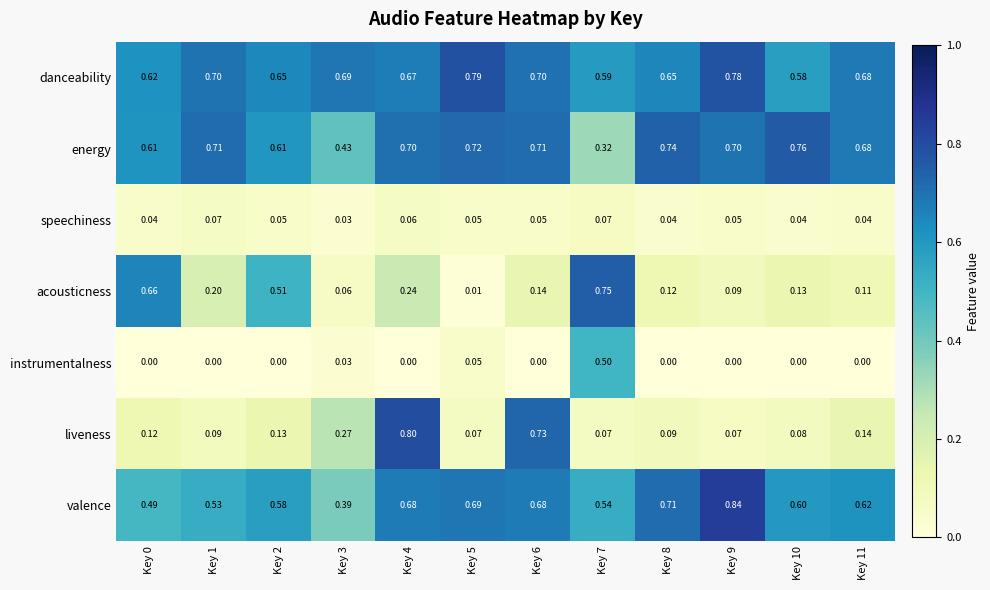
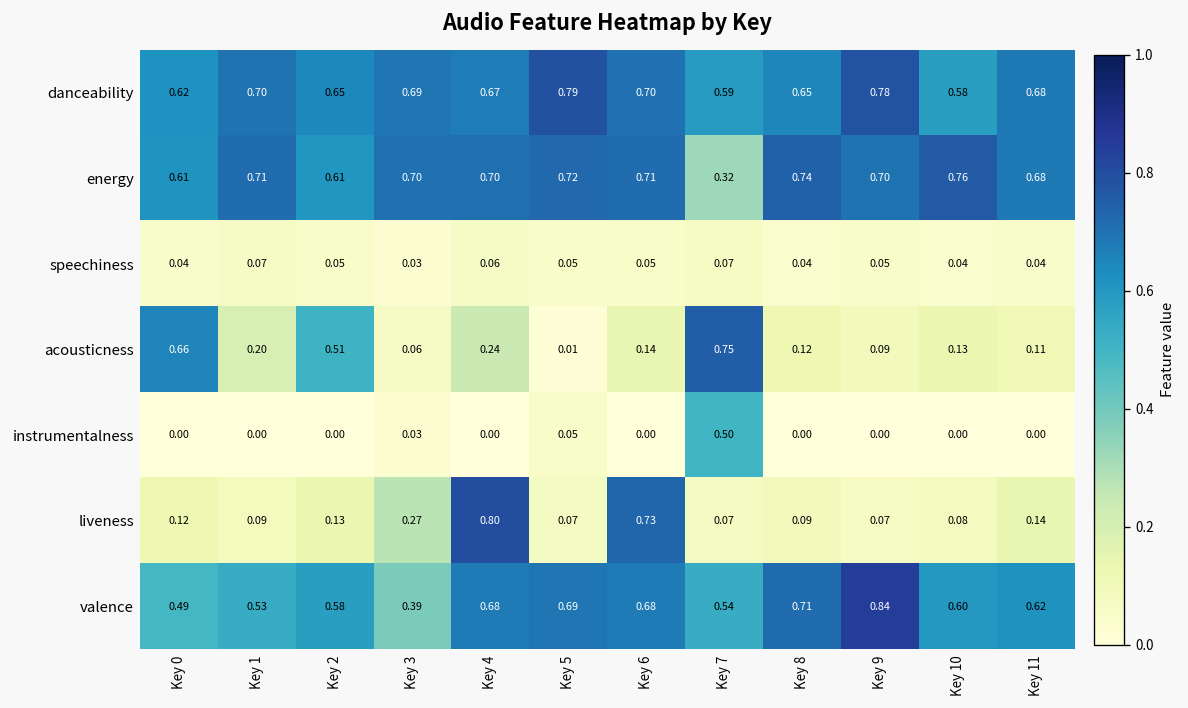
  {
    "danceability": {
      "Key 0": 0.62,
      "Key 1": 0.70,
      "Key 2": 0.65,
      "Key 3": 0.69,
      "Key 4": 0.67,
      "Key 5": 0.79,
      "Key 6": 0.70,
      "Key 7": 0.59,
      "Key 8": 0.65,
      "Key 9": 0.78,
      "Key 10": 0.58,
      "Key 11": 0.68
    },
    "energy": {
      "Key 0": 0.61,
      "Key 1": 0.71,
      "Key 2": 0.61,
-     "Key 3": 0.43,
+     "Key 3": 0.70,
      "Key 4": 0.70,
      "Key 5": 0.72,
      "Key 6": 0.71,
      "Key 7": 0.32,
      "Key 8": 0.74,
      "Key 9": 0.70,
      "Key 10": 0.76,
      "Key 11": 0.68
    },
    "speechiness": {
      "Key 0": 0.04,
      "Key 1": 0.07,
      "Key 2": 0.05,
      "Key 3": 0.03,
      "Key 4": 0.06,
      "Key 5": 0.05,
      "Key 6": 0.05,
      "Key 7": 0.07,
      "Key 8": 0.04,
      "Key 9": 0.05,
      "Key 10": 0.04,
      "Key 11": 0.04
    },
    "acousticness": {
      "Key 0": 0.66,
      "Key 1": 0.20,
      "Key 2": 0.51,
      "Key 3": 0.06,
      "Key 4": 0.24,
      "Key 5": 0.01,
      "Key 6": 0.14,
      "Key 7": 0.75,
      "Key 8": 0.12,
      "Key 9": 0.09,
      "Key 10": 0.13,
      "Key 11": 0.11
    },
    "instrumentalness": {
      "Key 0": 0.00,
      "Key 1": 0.00,
      "Key 2": 0.00,
      "Key 3": 0.03,
      "Key 4": 0.00,
      "Key 5": 0.05,
      "Key 6": 0.00,
      "Key 7": 0.50,
      "Key 8": 0.00,
      "Key 9": 0.00,
      "Key 10": 0.00,
      "Key 11": 0.00
    },
    "liveness": {
      "Key 0": 0.12,
      "Key 1": 0.09,
      "Key 2": 0.13,
      "Key 3": 0.27,
      "Key 4": 0.80,
      "Key 5": 0.07,
      "Key 6": 0.73,
      "Key 7": 0.07,
      "Key 8": 0.09,
      "Key 9": 0.07,
      "Key 10": 0.08,
      "Key 11": 0.14
    },
    "valence": {
      "Key 0": 0.49,
      "Key 1": 0.53,
      "Key 2": 0.58,
      "Key 3": 0.39,
      "Key 4": 0.68,
      "Key 5": 0.69,
      "Key 6": 0.68,
      "Key 7": 0.54,
      "Key 8": 0.71,
      "Key 9": 0.84,
      "Key 10": 0.60,
      "Key 11": 0.62
    }
  }
